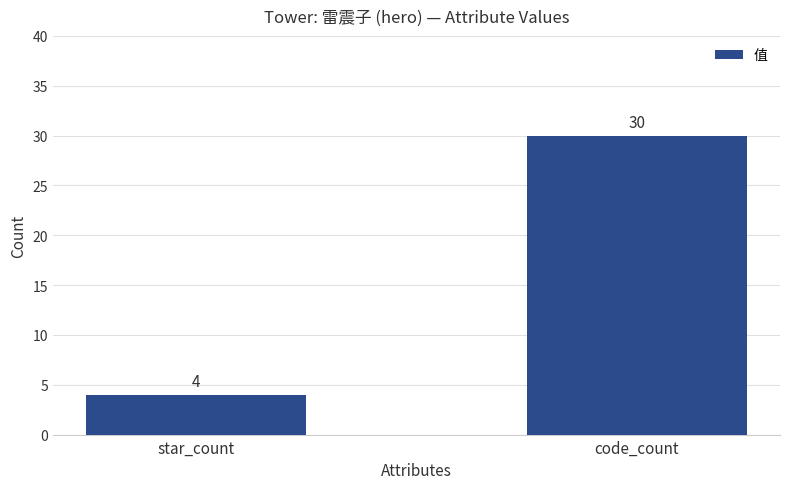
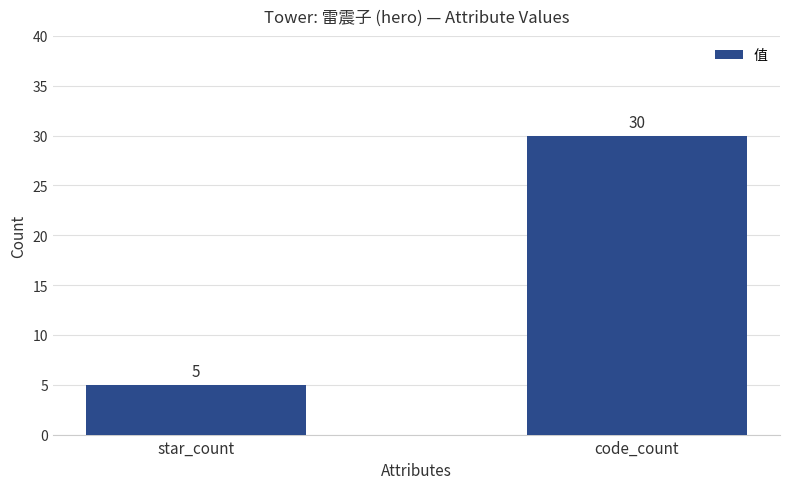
  {
-   "star_count": 4,
+   "star_count": 5,
    "code_count": 30
  }
